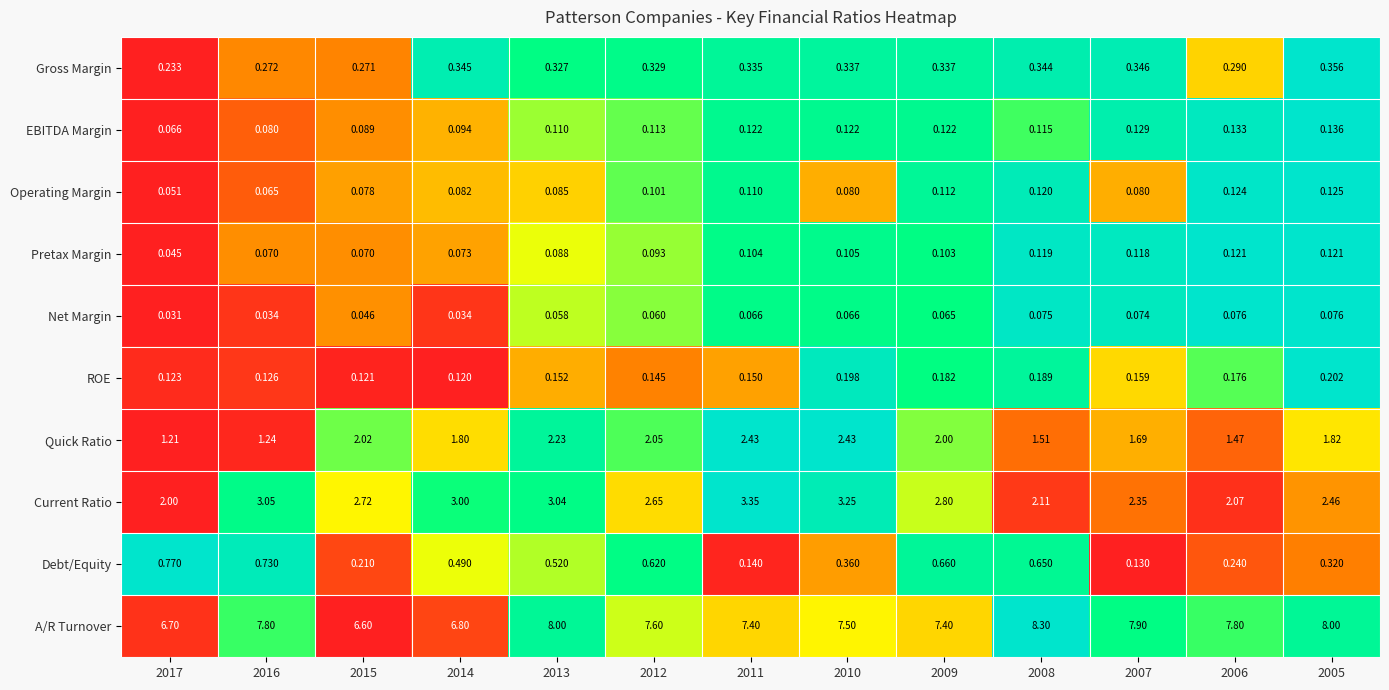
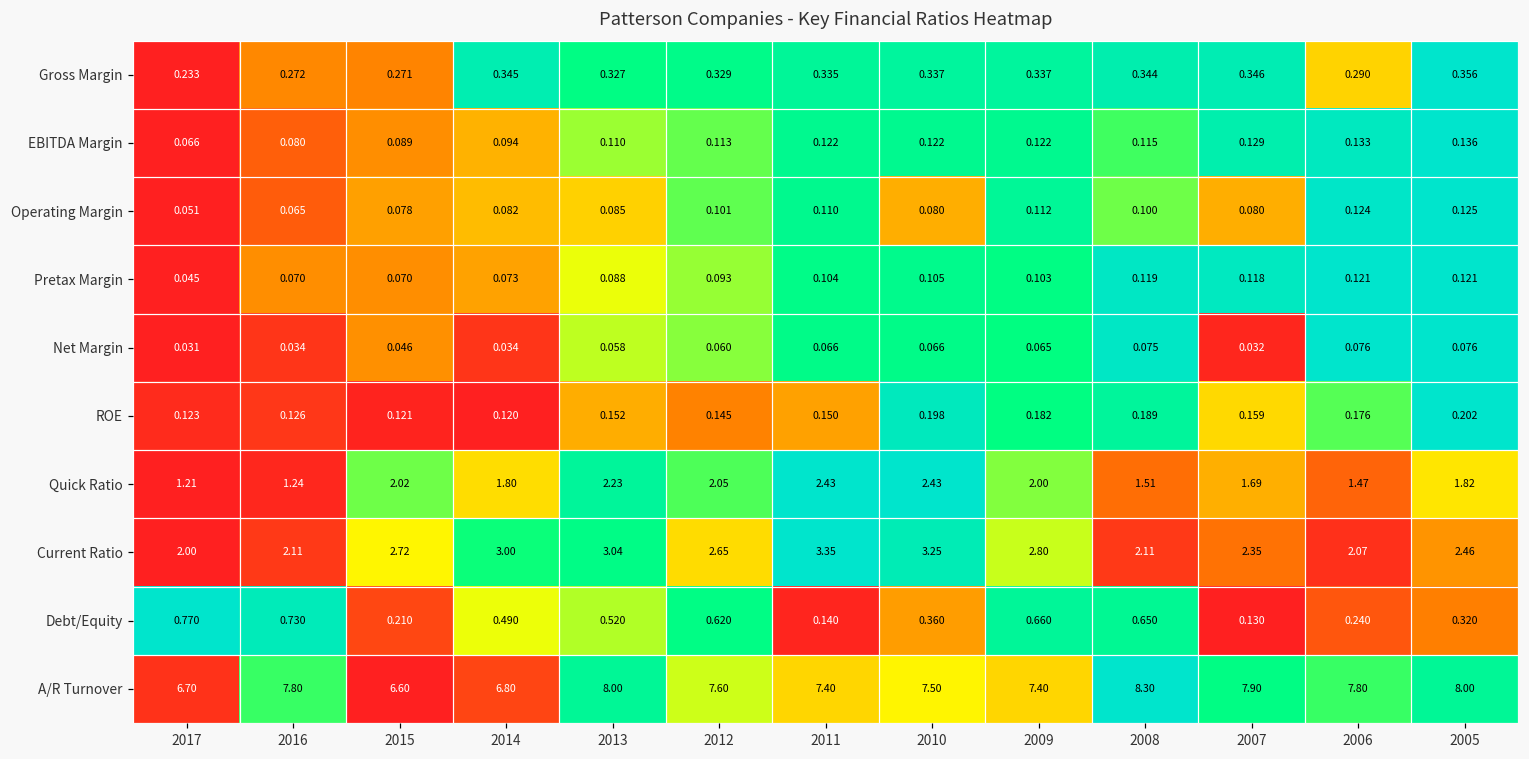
  {
    "Gross Margin": {
      "2017": 0.233,
      "2016": 0.272,
      "2015": 0.271,
      "2014": 0.345,
      "2013": 0.327,
      "2012": 0.329,
      "2011": 0.335,
      "2010": 0.337,
      "2009": 0.337,
      "2008": 0.344,
      "2007": 0.346,
      "2006": 0.290,
      "2005": 0.356
    },
    "EBITDA Margin": {
      "2017": 0.066,
      "2016": 0.080,
      "2015": 0.089,
      "2014": 0.094,
      "2013": 0.110,
      "2012": 0.113,
      "2011": 0.122,
      "2010": 0.122,
      "2009": 0.122,
      "2008": 0.115,
      "2007": 0.129,
      "2006": 0.133,
      "2005": 0.136
    },
    "Operating Margin": {
      "2017": 0.051,
      "2016": 0.065,
      "2015": 0.078,
      "2014": 0.082,
      "2013": 0.085,
      "2012": 0.101,
      "2011": 0.110,
      "2010": 0.080,
      "2009": 0.112,
-     "2008": 0.120,
+     "2008": 0.100,
      "2007": 0.080,
      "2006": 0.124,
      "2005": 0.125
    },
    "Pretax Margin": {
      "2017": 0.045,
      "2016": 0.070,
      "2015": 0.070,
      "2014": 0.073,
      "2013": 0.088,
      "2012": 0.093,
      "2011": 0.104,
      "2010": 0.105,
      "2009": 0.103,
      "2008": 0.119,
      "2007": 0.118,
      "2006": 0.121,
      "2005": 0.121
    },
    "Net Margin": {
      "2017": 0.031,
      "2016": 0.034,
      "2015": 0.046,
      "2014": 0.034,
      "2013": 0.058,
      "2012": 0.060,
      "2011": 0.066,
      "2010": 0.066,
      "2009": 0.065,
      "2008": 0.075,
-     "2007": 0.074,
+     "2007": 0.032,
      "2006": 0.076,
      "2005": 0.076
    },
    "ROE": {
      "2017": 0.123,
      "2016": 0.126,
      "2015": 0.121,
      "2014": 0.120,
      "2013": 0.152,
      "2012": 0.145,
      "2011": 0.150,
      "2010": 0.198,
      "2009": 0.182,
      "2008": 0.189,
      "2007": 0.159,
      "2006": 0.176,
      "2005": 0.202
    },
    "Quick Ratio": {
      "2017": 1.21,
      "2016": 1.24,
      "2015": 2.02,
      "2014": 1.80,
      "2013": 2.23,
      "2012": 2.05,
      "2011": 2.43,
      "2010": 2.43,
      "2009": 2.00,
      "2008": 1.51,
      "2007": 1.69,
      "2006": 1.47,
      "2005": 1.82
    },
    "Current Ratio": {
      "2017": 2.00,
-     "2016": 3.05,
+     "2016": 2.11,
      "2015": 2.72,
      "2014": 3.00,
      "2013": 3.04,
      "2012": 2.65,
      "2011": 3.35,
      "2010": 3.25,
      "2009": 2.80,
      "2008": 2.11,
      "2007": 2.35,
      "2006": 2.07,
      "2005": 2.46
    },
    "Debt/Equity": {
      "2017": 0.770,
      "2016": 0.730,
      "2015": 0.210,
      "2014": 0.490,
      "2013": 0.520,
      "2012": 0.620,
      "2011": 0.140,
      "2010": 0.360,
      "2009": 0.660,
      "2008": 0.650,
      "2007": 0.130,
      "2006": 0.240,
      "2005": 0.320
    },
    "A/R Turnover": {
      "2017": 6.70,
      "2016": 7.80,
      "2015": 6.60,
      "2014": 6.80,
      "2013": 8.00,
      "2012": 7.60,
      "2011": 7.40,
      "2010": 7.50,
      "2009": 7.40,
      "2008": 8.30,
      "2007": 7.90,
      "2006": 7.80,
      "2005": 8.00
    }
  }
